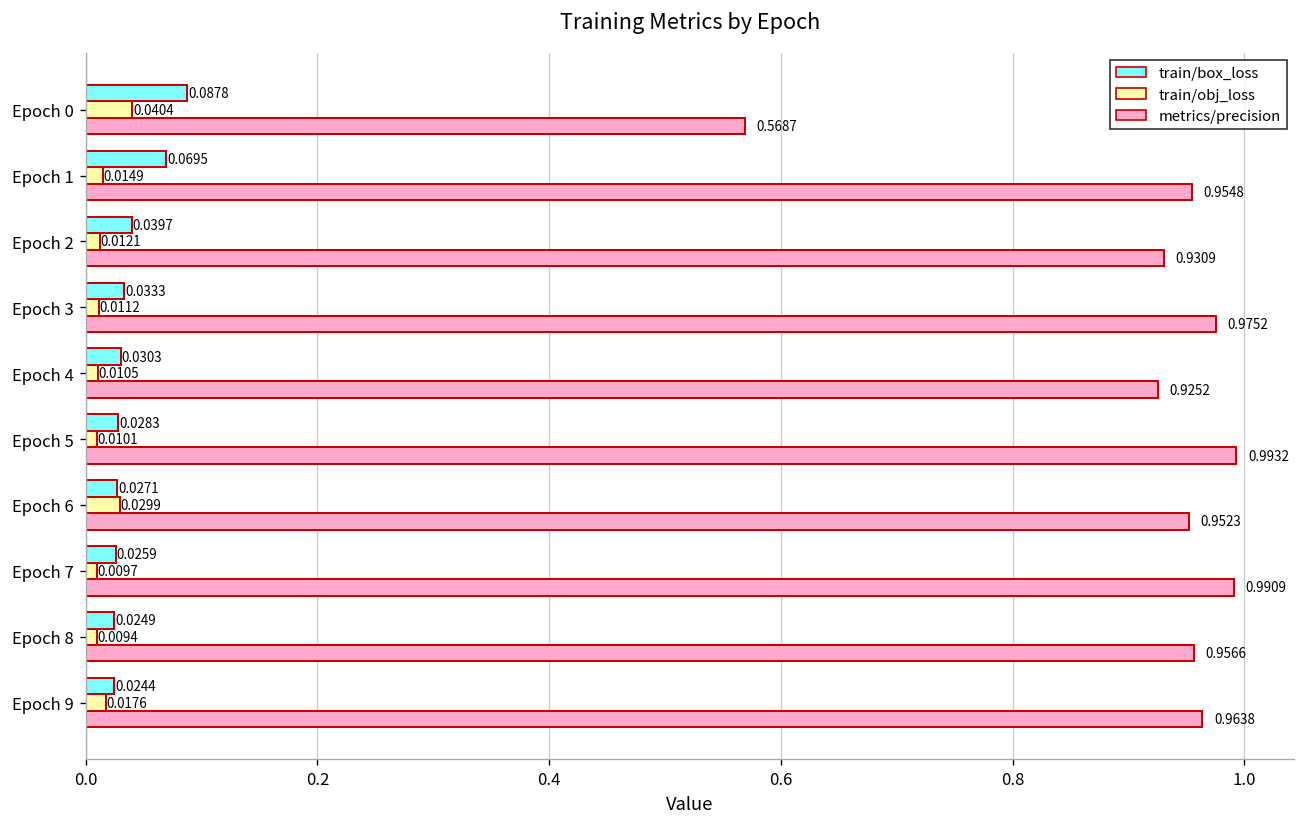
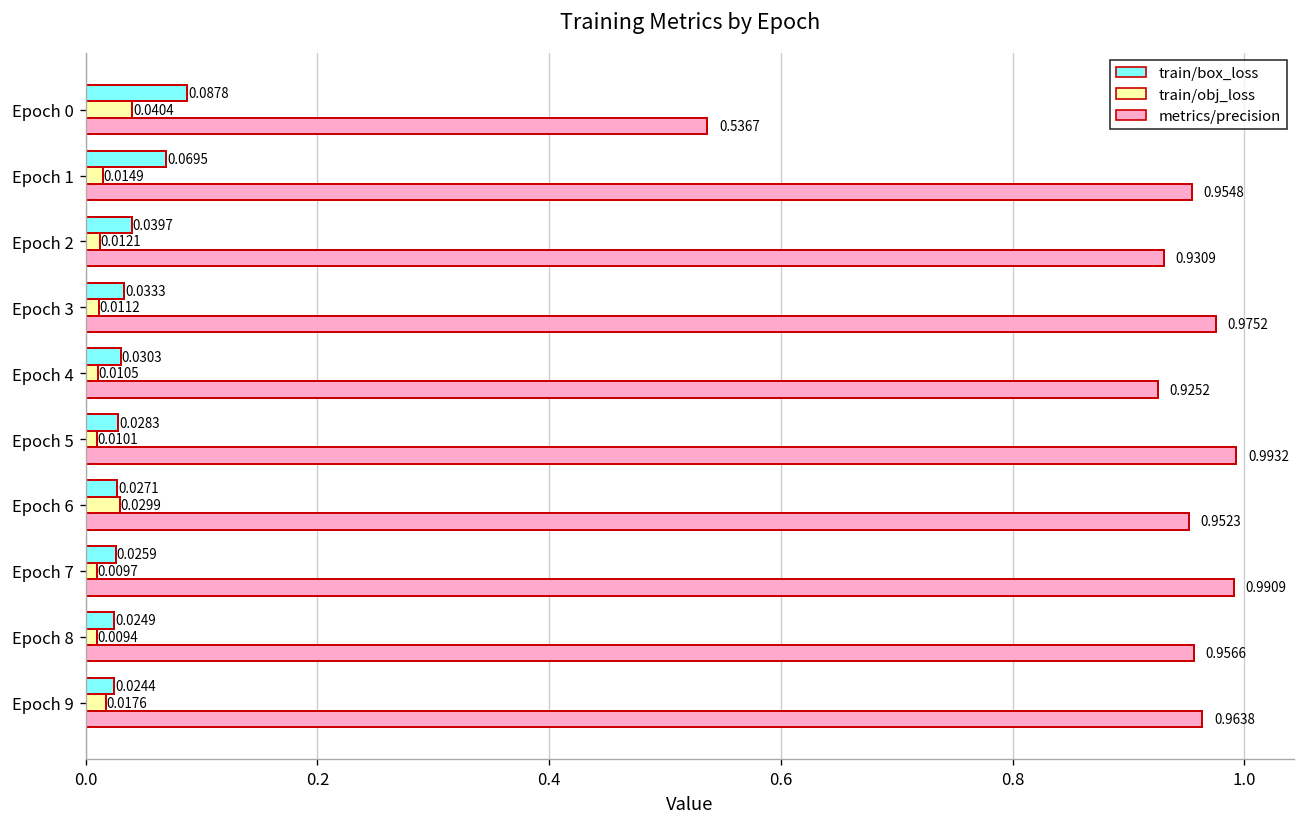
  {
    "train/box_loss": {
      "Epoch 0": 0.0878,
      "Epoch 1": 0.0695,
      "Epoch 2": 0.0397,
      "Epoch 3": 0.0333,
      "Epoch 4": 0.0303,
      "Epoch 5": 0.0283,
      "Epoch 6": 0.0271,
      "Epoch 7": 0.0259,
      "Epoch 8": 0.0249,
      "Epoch 9": 0.0244
    },
    "train/obj_loss": {
      "Epoch 0": 0.0404,
      "Epoch 1": 0.0149,
      "Epoch 2": 0.0121,
      "Epoch 3": 0.0112,
      "Epoch 4": 0.0105,
      "Epoch 5": 0.0101,
      "Epoch 6": 0.0299,
      "Epoch 7": 0.0097,
      "Epoch 8": 0.0094,
      "Epoch 9": 0.0176
    },
    "metrics/precision": {
-     "Epoch 0": 0.5687,
+     "Epoch 0": 0.5367,
      "Epoch 1": 0.9548,
      "Epoch 2": 0.9309,
      "Epoch 3": 0.9752,
      "Epoch 4": 0.9252,
      "Epoch 5": 0.9932,
      "Epoch 6": 0.9523,
      "Epoch 7": 0.9909,
      "Epoch 8": 0.9566,
      "Epoch 9": 0.9638
    }
  }
